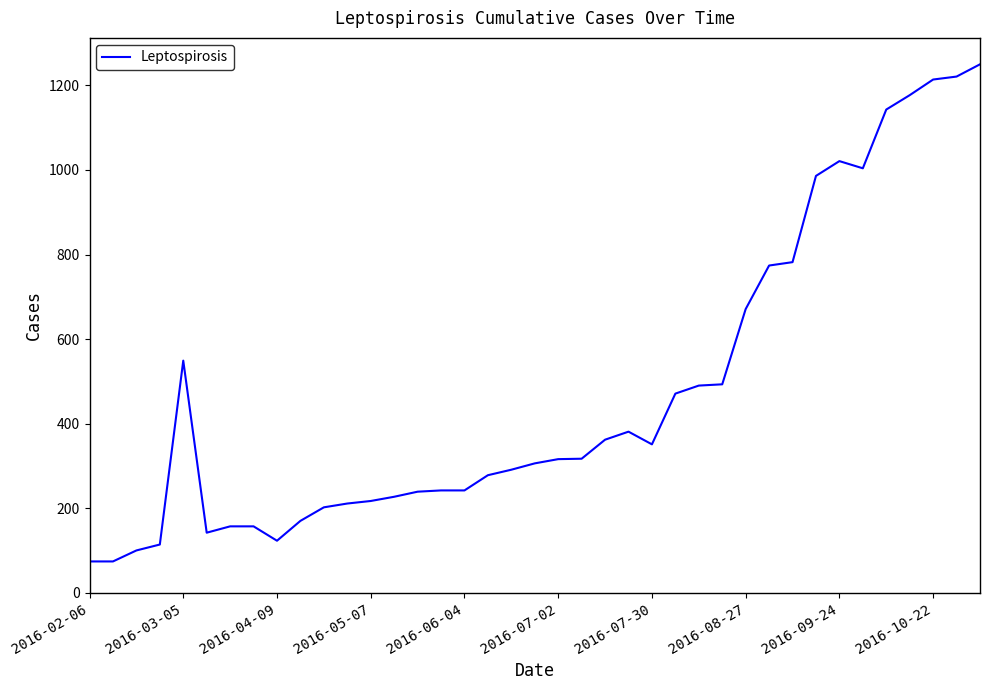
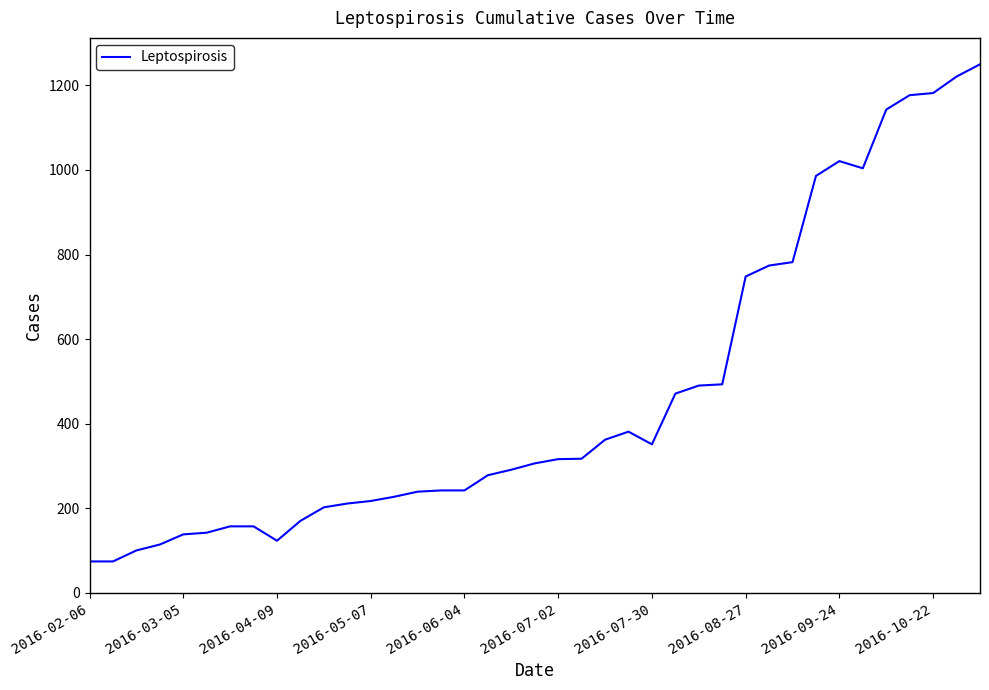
  {
    "2016-02-06": 70,
-   "2016-03-05": 550,
+   "2016-03-05": 140,
    "2016-04-09": 120,
    "2016-05-07": 220,
    "2016-06-04": 240,
    "2016-07-02": 320,
    "2016-07-30": 350,
-   "2016-08-27": 670,
+   "2016-08-27": 750,
    "2016-09-24": 1020,
-   "2016-10-22": 1210
+   "2016-10-22": 1180
  }
